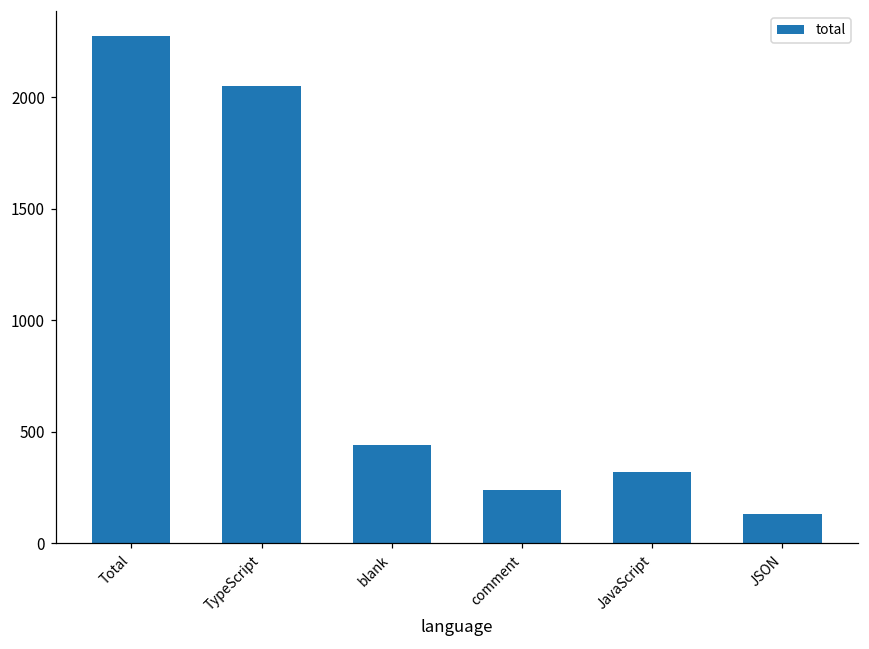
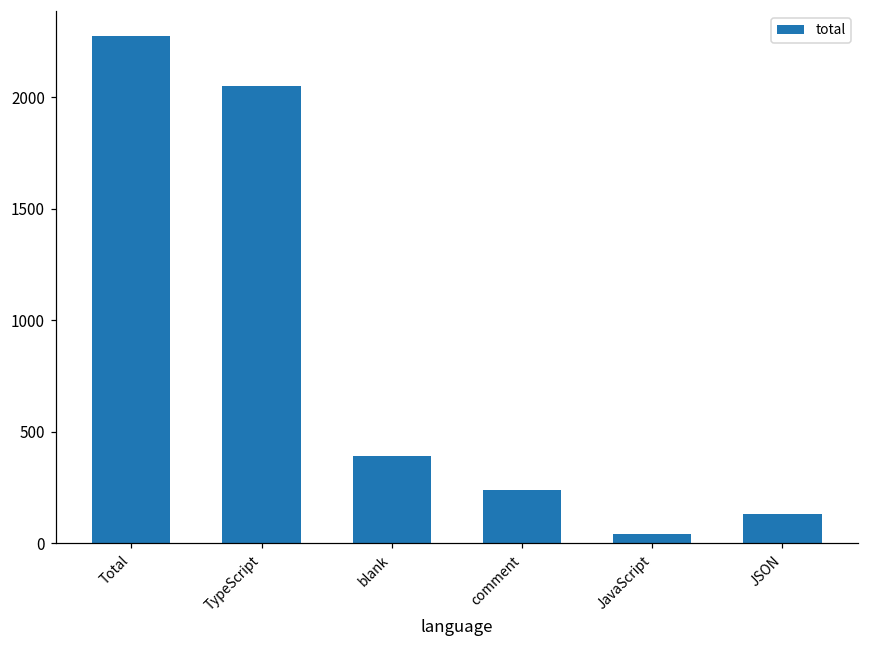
  {
    "Total": 2270,
    "TypeScript": 2050,
-   "blank": 440,
+   "blank": 390,
    "comment": 240,
-   "JavaScript": 320,
+   "JavaScript": 40,
    "JSON": 130
  }
